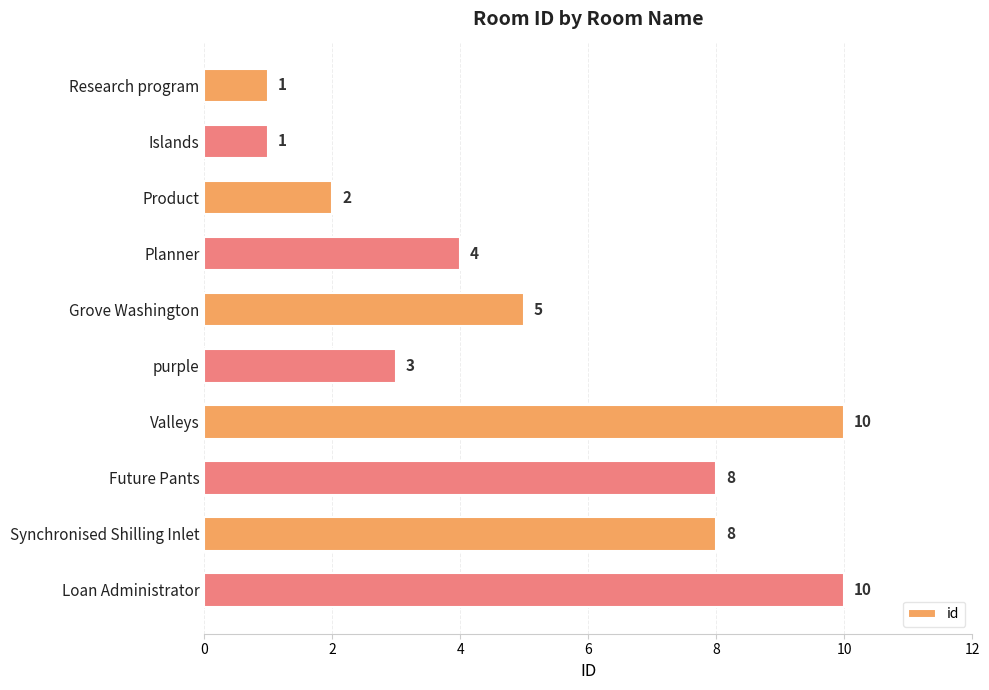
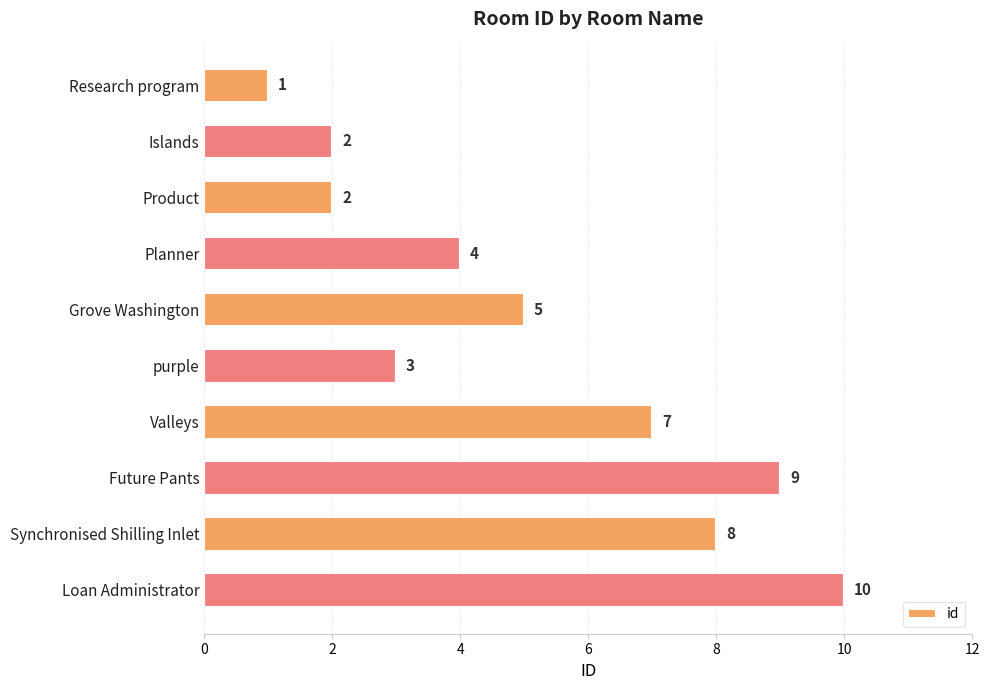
  {
    "Research program": 1,
-   "Islands": 1,
+   "Islands": 2,
    "Product": 2,
    "Planner": 4,
    "Grove Washington": 5,
    "purple": 3,
-   "Valleys": 10,
-   "Future Pants": 8,
+   "Valleys": 7,
+   "Future Pants": 9,
    "Synchronised Shilling Inlet": 8,
    "Loan Administrator": 10
  }
